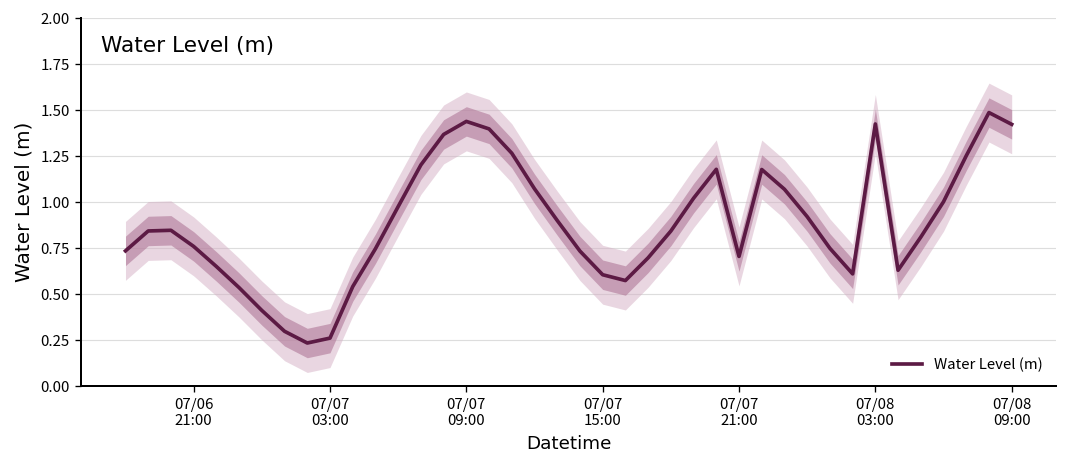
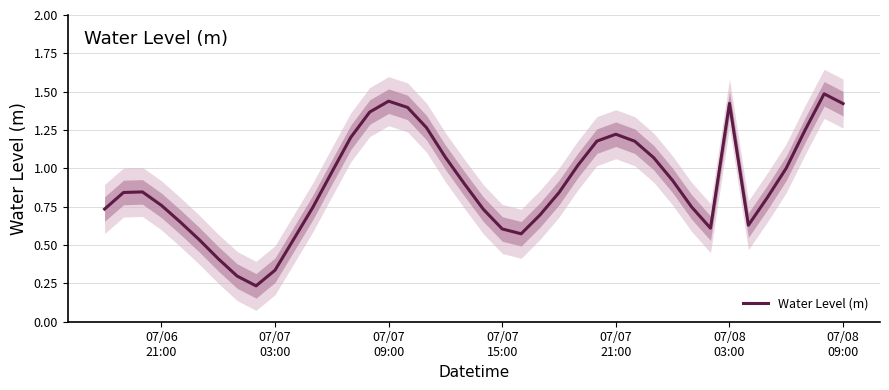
  {
    "Water Level (m)": {
      "07/06 21:00": 0.76,
-     "07/07 03:00": 0.26,
+     "07/07 03:00": 0.34,
      "07/07 09:00": 1.44,
      "07/07 15:00": 0.60,
-     "07/07 21:00": 0.70,
+     "07/07 21:00": 1.22,
      "07/08 03:00": 1.42,
      "07/08 09:00": 1.42
    }
  }
